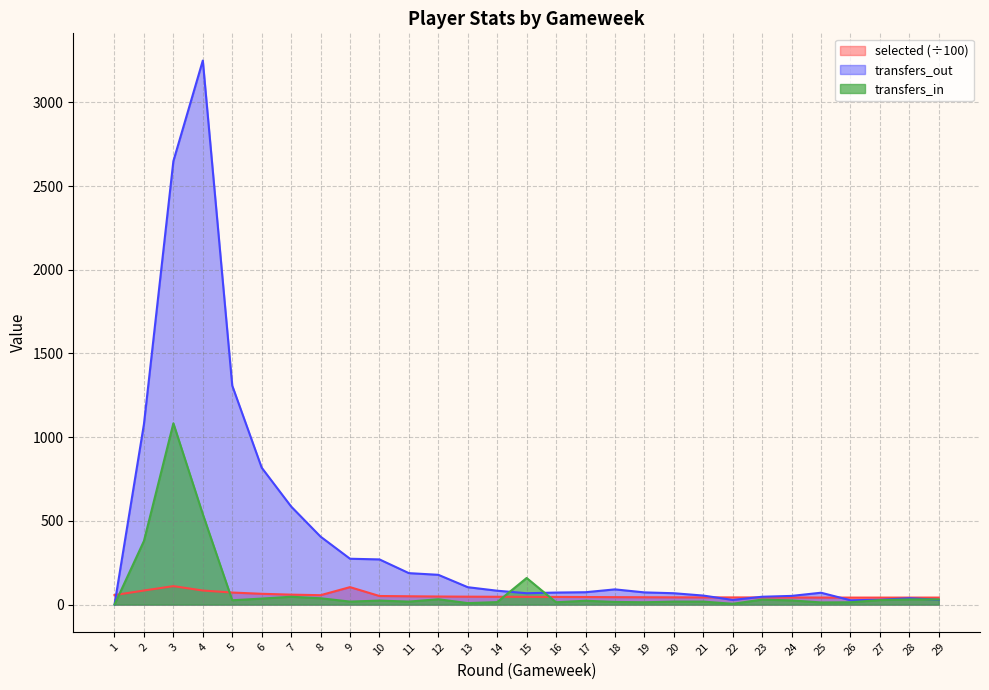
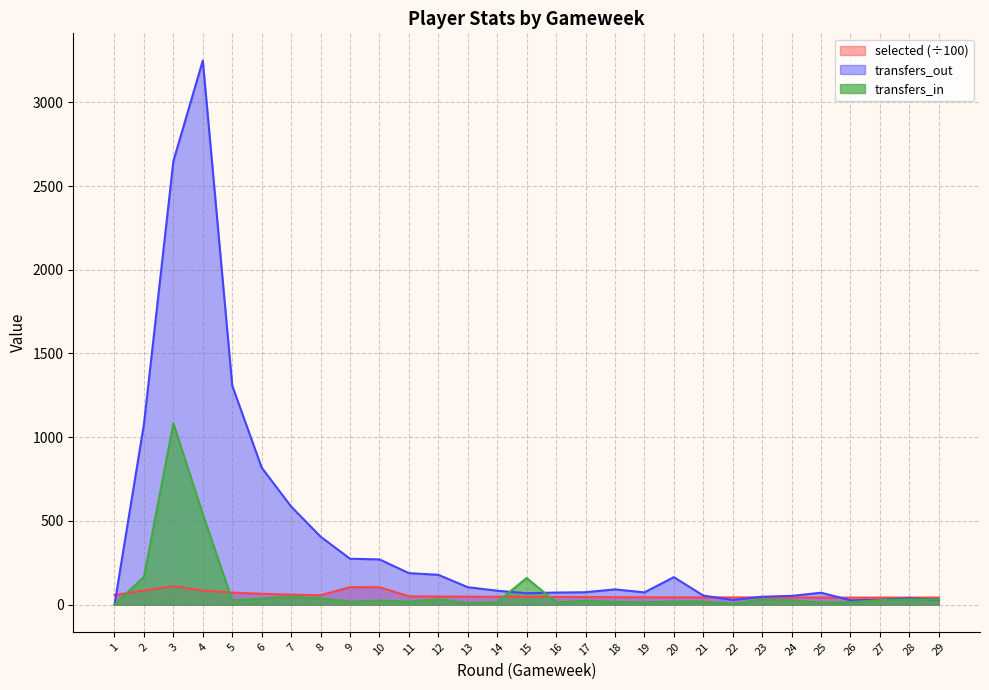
  {
    "selected (÷100)": {
      "1": 60,
      "2": 80,
      "3": 110,
      "4": 80,
      "5": 70,
      "6": 60,
      "8": 60,
      "9": 100,
-     "10": 50,
+     "10": 100,
      "11": 50,
      "12": 50,
      "13": 50,
      "14": 50,
      "15": 50,
      "16": 50,
      "17": 50,
      "18": 40,
      "19": 40,
      "20": 40,
      "25": 40,
      "26": 40
    },
    "transfers_out": {
      "2": 1080,
      "3": 2650,
      "4": 3250,
      "5": 1310,
      "6": 820,
      "7": 590,
      "8": 410,
      "9": 270,
      "10": 270,
      "11": 190,
      "12": 180,
      "13": 100,
      "14": 80,
      "15": 70,
      "16": 70,
      "17": 70,
      "18": 90,
      "19": 70,
-     "20": 70,
+     "20": 160,
      "25": 70
    },
    "transfers_in": {
-     "2": 380,
+     "2": 170,
      "3": 1080,
      "4": 540,
      "5": 30,
      "6": 40,
      "8": 40,
      "9": 20,
      "10": 20,
      "11": 20,
      "12": 30,
      "13": 10,
      "14": 20,
      "15": 160,
      "16": 10,
      "17": 20,
      "18": 20,
      "19": 10,
      "20": 20,
      "21": 20,
      "22": 10,
      "24": 30,
      "25": 10
    }
  }
